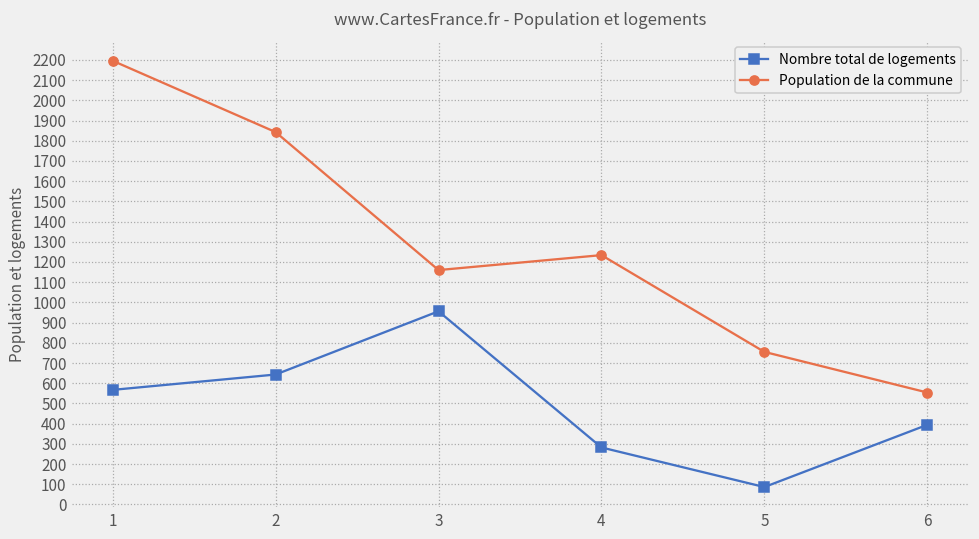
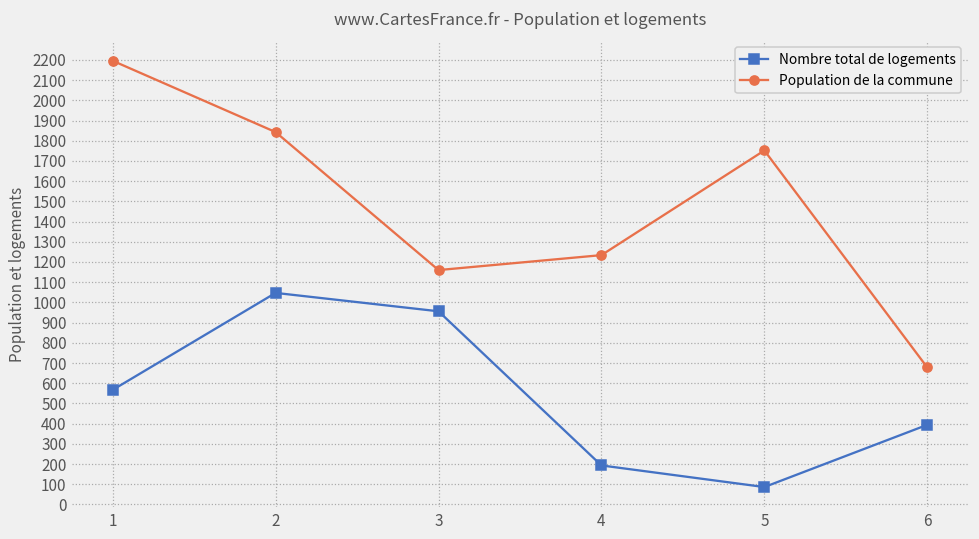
  {
    "Nombre total de logements": {
      "1": 570,
-     "2": 640,
+     "2": 1050,
      "3": 960,
-     "4": 280,
+     "4": 190,
      "5": 90,
      "6": 390
    },
    "Population de la commune": {
      "1": 2200,
      "2": 1840,
      "3": 1160,
      "4": 1230,
-     "5": 760,
-     "6": 550
+     "5": 1750,
+     "6": 680
    }
  }
